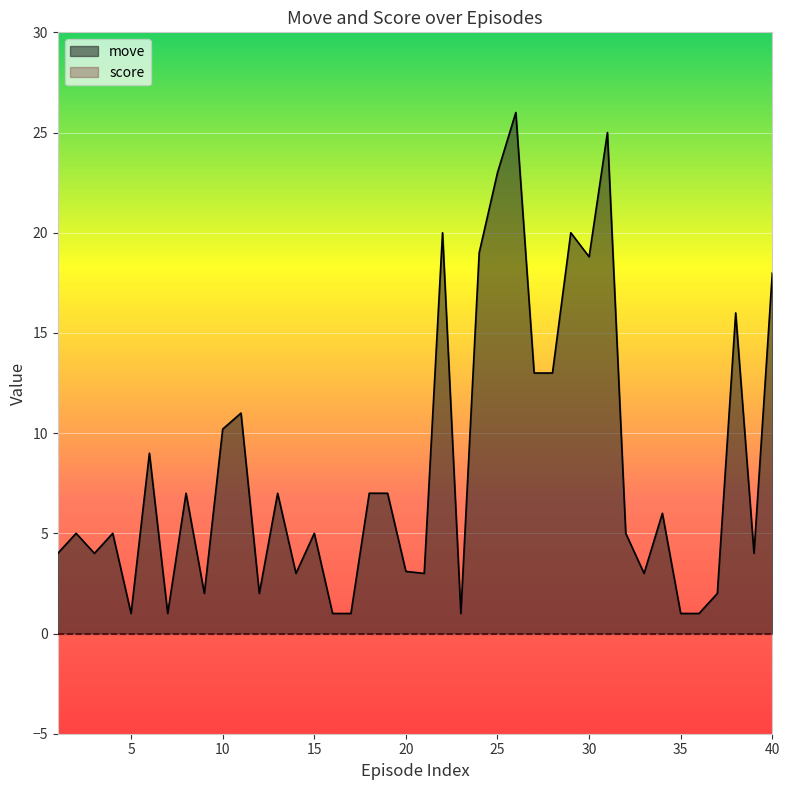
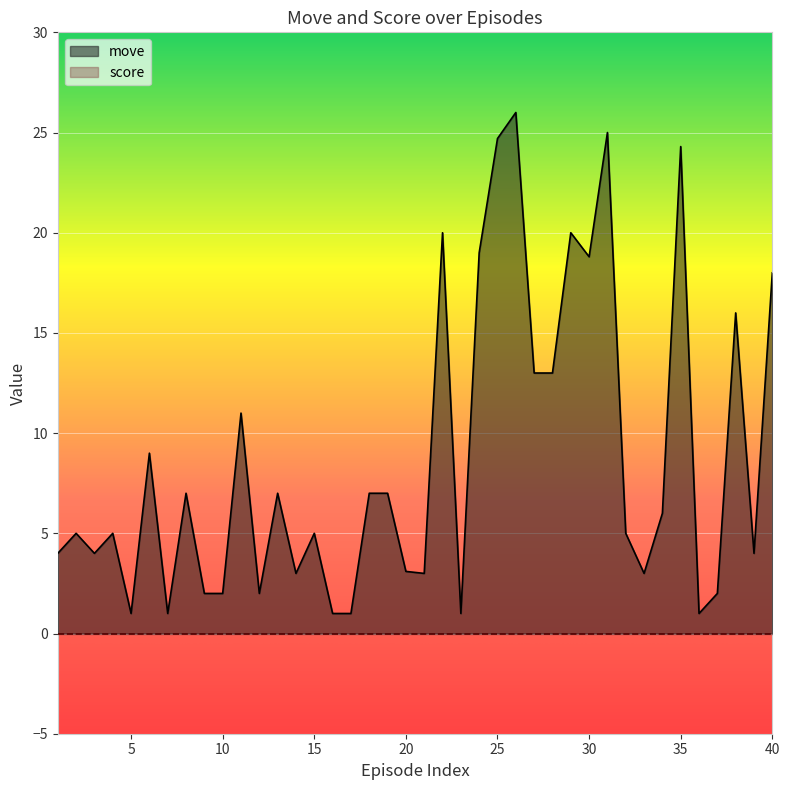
  {
    "move": {
      "5": 1.0,
-     "10": 10.2,
+     "10": 2.0,
      "15": 5.0,
      "20": 3.1,
-     "25": 23.0,
+     "25": 24.7,
      "30": 18.8,
-     "35": 1.0,
+     "35": 24.3,
      "40": 18.0
    },
    "score": {
      "5": 0.0,
      "10": 0.0,
      "15": 0.0,
      "20": 0.0,
      "25": 0.0,
      "30": 0.0,
      "35": 0.0,
      "40": 0.0
    }
  }
